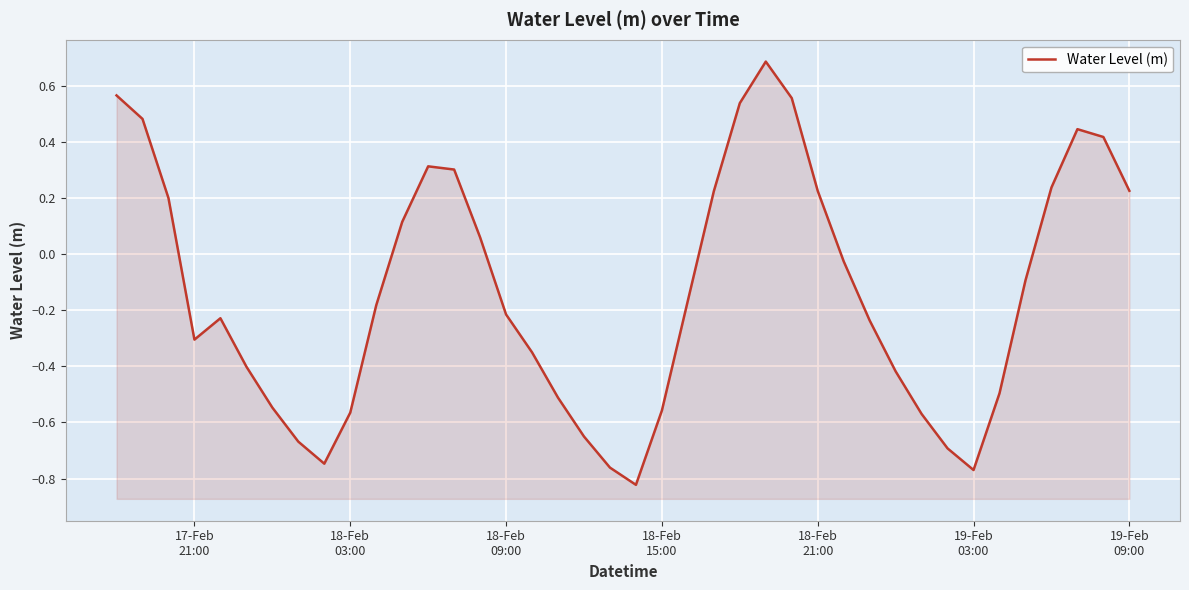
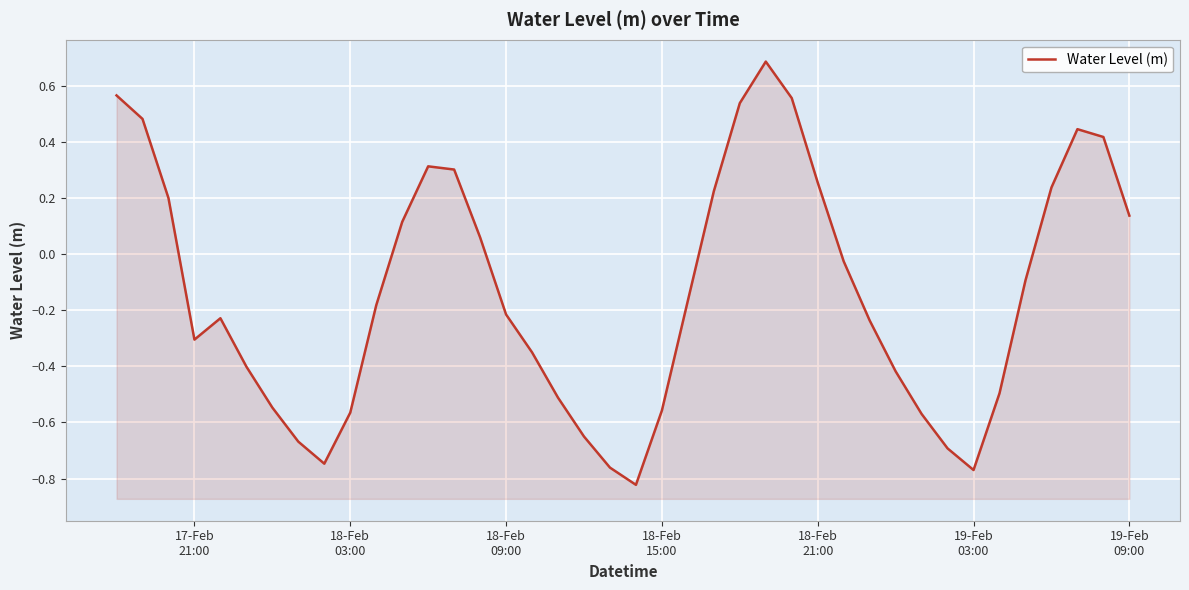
  {
    "17-Feb 21:00": -0.30,
    "18-Feb 03:00": -0.56,
    "18-Feb 09:00": -0.22,
    "18-Feb 15:00": -0.56,
-   "18-Feb 21:00": 0.23,
+   "18-Feb 21:00": 0.26,
    "19-Feb 03:00": -0.77,
-   "19-Feb 09:00": 0.23
+   "19-Feb 09:00": 0.14
  }
